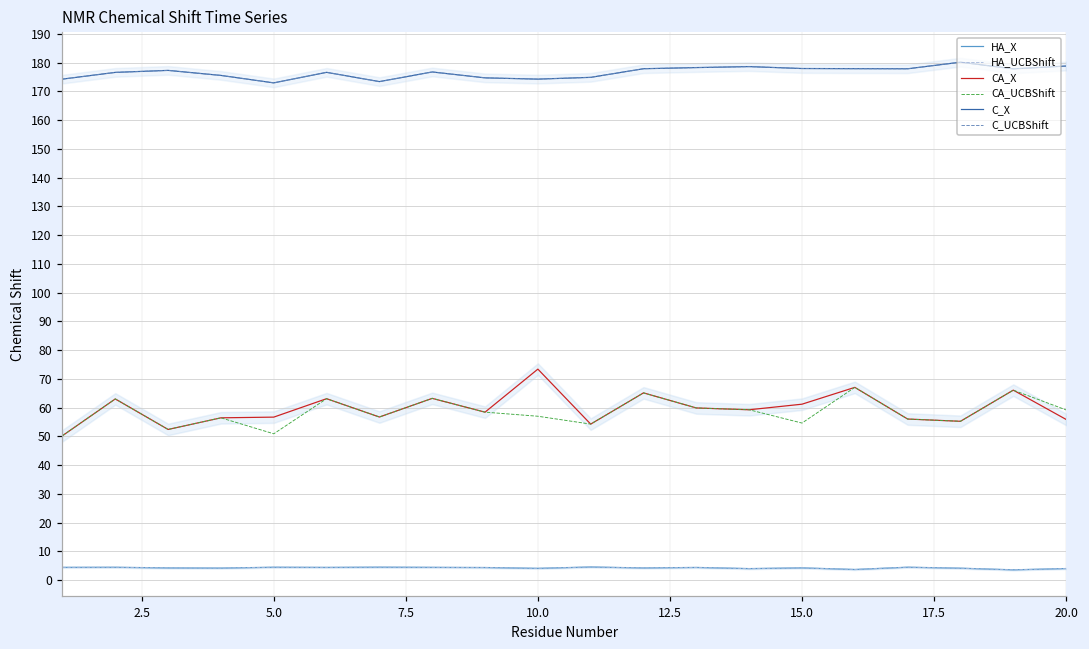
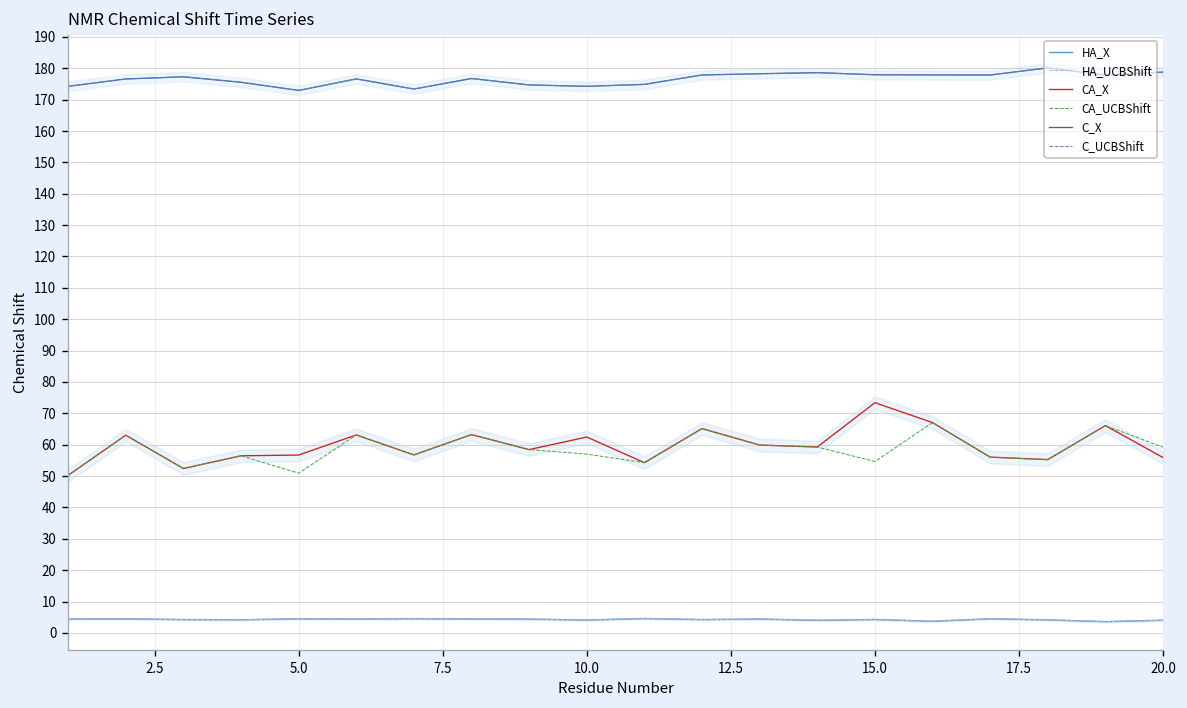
  {
    "CA_X": {
      "5.0": 57,
-     "10.0": 73,
-     "15.0": 61,
+     "10.0": 62,
+     "15.0": 73,
      "20.0": 56
    },
    "CA_UCBShift": {
      "5.0": 51,
      "10.0": 57,
      "15.0": 55,
      "20.0": 59
    },
    "C_UCBShift": {
      "5.0": 173,
      "10.0": 174,
      "15.0": 178,
      "20.0": 179
    }
  }
